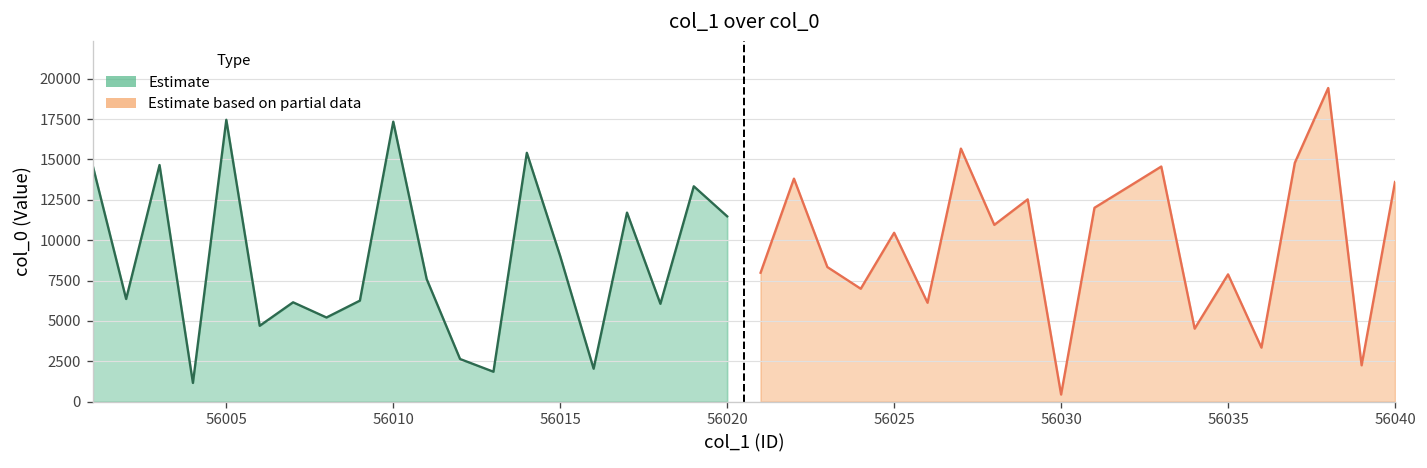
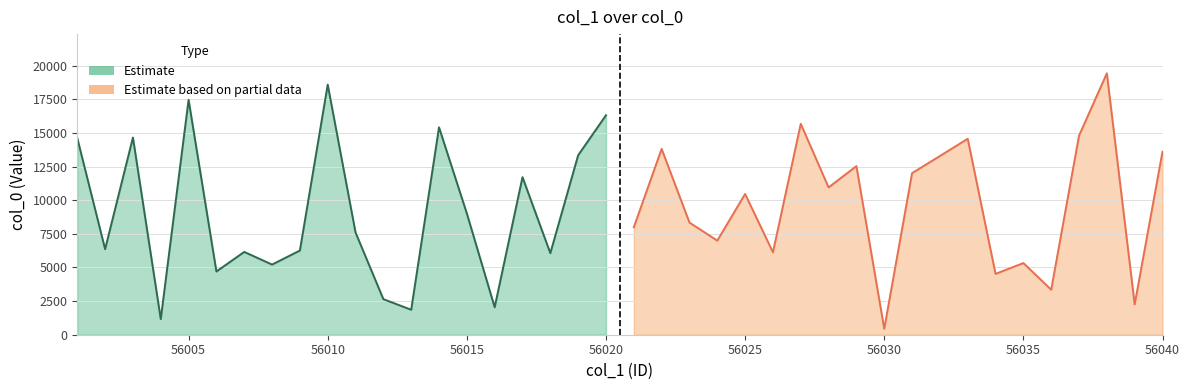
  {
    "Estimate": {
      "56005": 17500,
-     "56010": 17300,
+     "56010": 18600,
      "56015": 9000,
-     "56020": 11500
+     "56020": 16300
    },
    "Estimate based on partial data": {
      "56025": 10500,
      "56030": 400,
-     "56035": 7900,
+     "56035": 5300,
      "56040": 13600
    }
  }
